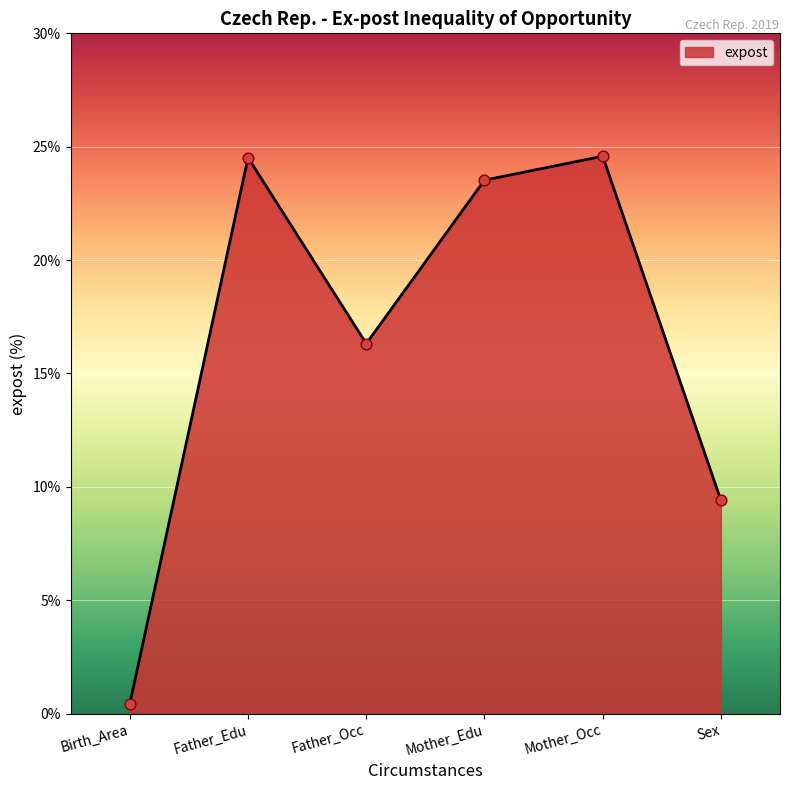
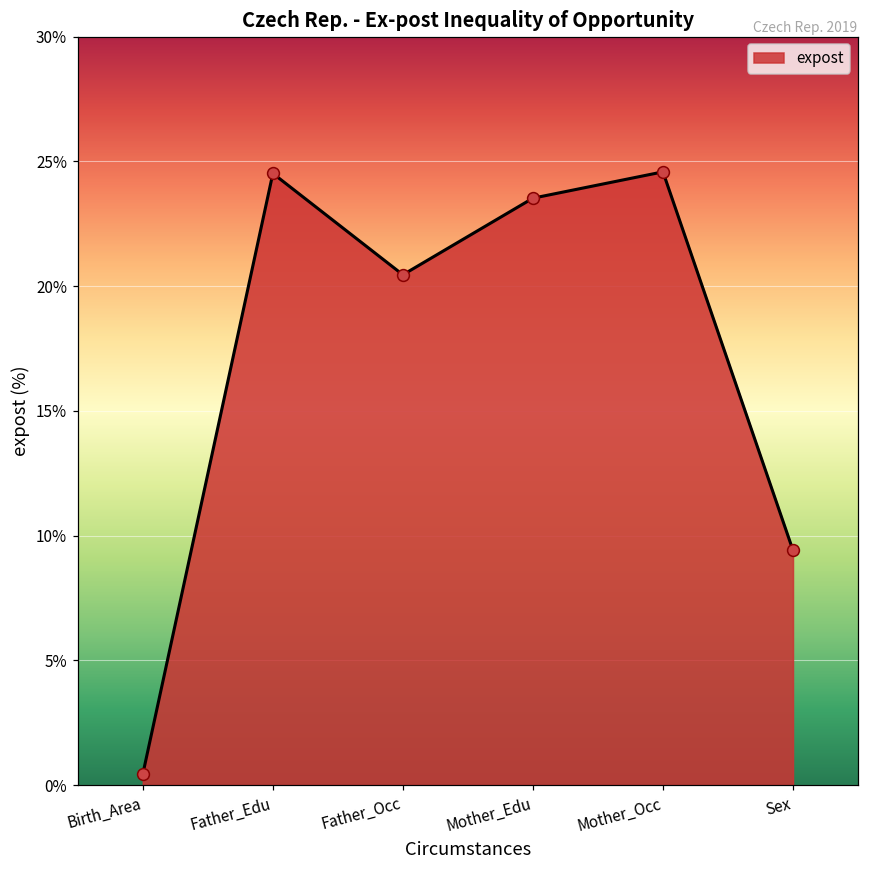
  {
    "Birth_Area": "0.4%",
    "Father_Edu": "24.5%",
-   "Father_Occ": "16.3%",
+   "Father_Occ": "20.5%",
    "Mother_Edu": "23.5%",
    "Mother_Occ": "24.6%",
    "Sex": "9.4%"
  }
